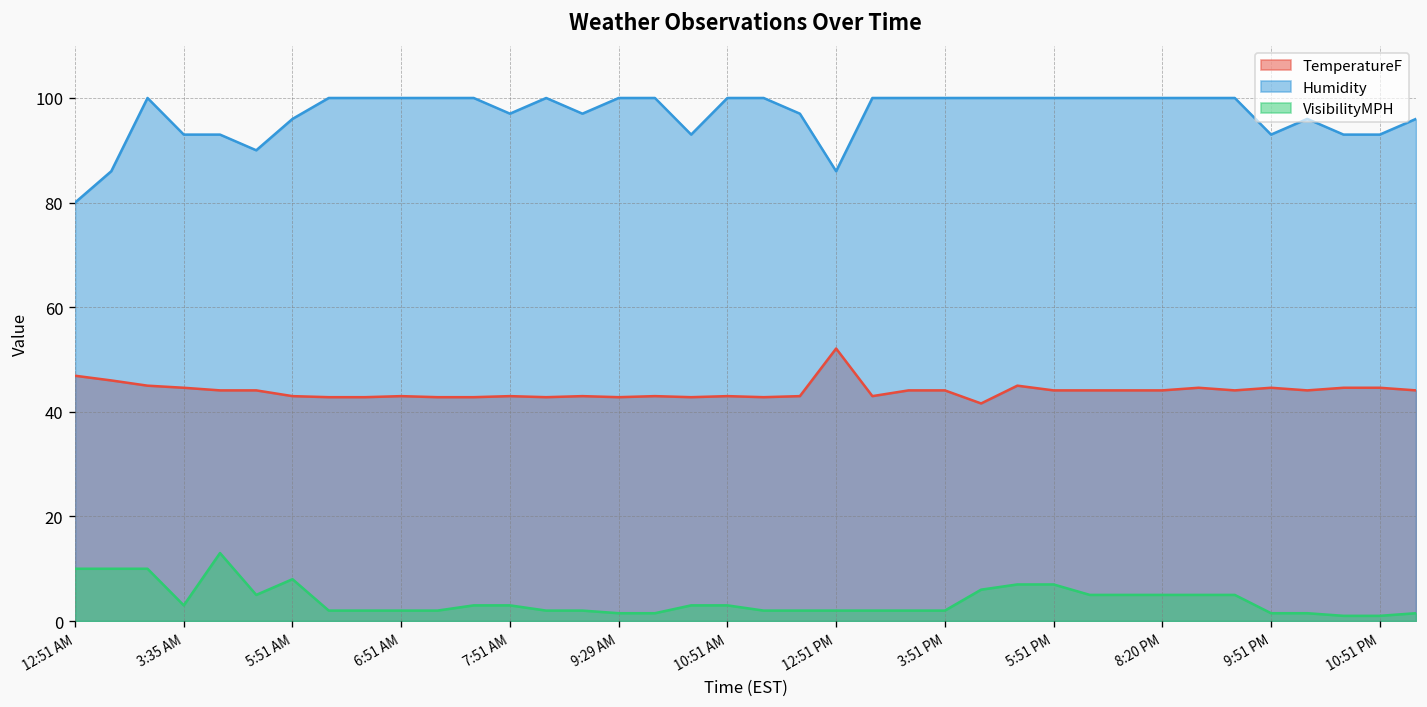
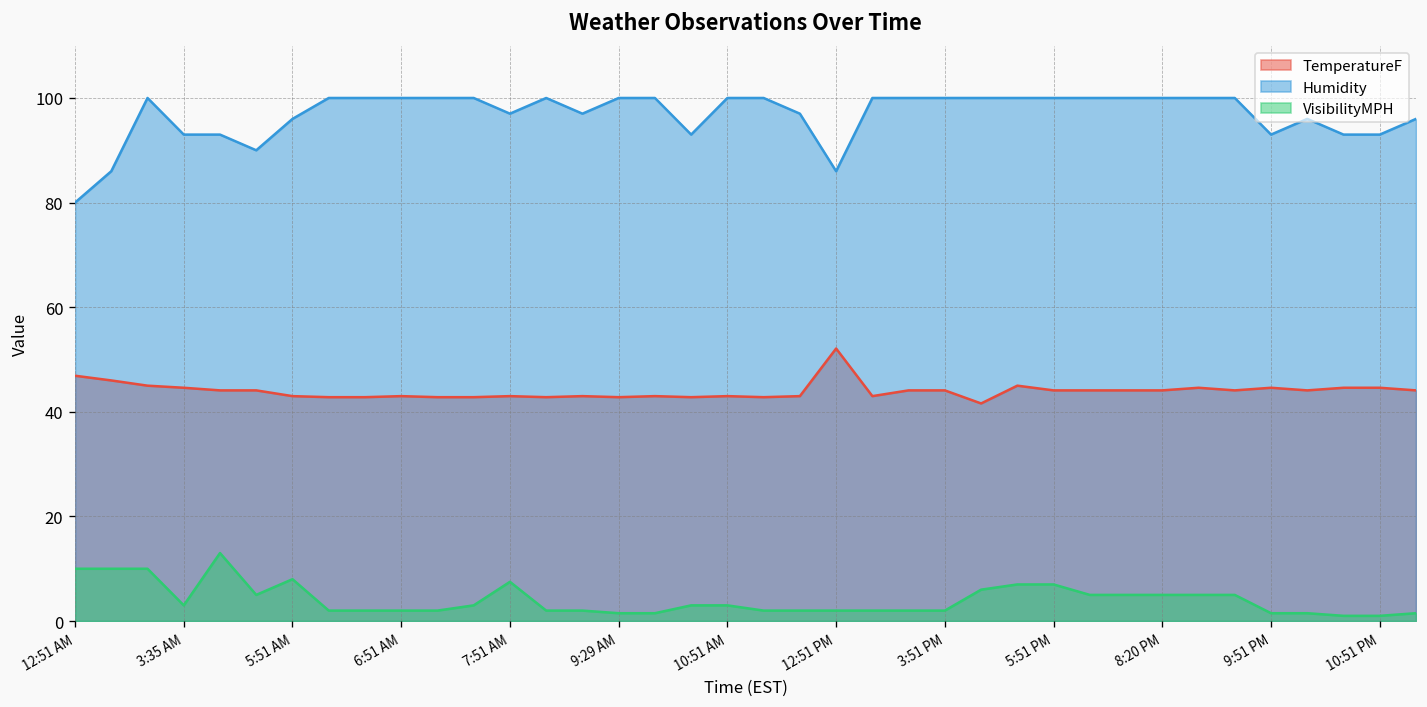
  {
    "TemperatureF": {
      "12:51 AM": 47,
      "3:35 AM": 45,
      "5:51 AM": 43,
      "6:51 AM": 43,
      "7:51 AM": 43,
      "9:29 AM": 43,
      "10:51 AM": 43,
      "12:51 PM": 52,
      "3:51 PM": 44,
      "5:51 PM": 44,
      "8:20 PM": 44,
      "9:51 PM": 45,
      "10:51 PM": 45
    },
    "Humidity": {
      "12:51 AM": 80,
      "3:35 AM": 93,
      "5:51 AM": 96,
      "6:51 AM": 100,
      "7:51 AM": 97,
      "9:29 AM": 100,
      "10:51 AM": 100,
      "12:51 PM": 86,
      "3:51 PM": 100,
      "5:51 PM": 100,
      "8:20 PM": 100,
      "9:51 PM": 93,
      "10:51 PM": 93
    },
    "VisibilityMPH": {
      "12:51 AM": 10,
      "3:35 AM": 3,
      "5:51 AM": 8,
      "6:51 AM": 2,
-     "7:51 AM": 3,
+     "7:51 AM": 8,
      "9:29 AM": 2,
      "10:51 AM": 3,
      "12:51 PM": 2,
      "3:51 PM": 2,
      "5:51 PM": 7,
      "8:20 PM": 5,
      "9:51 PM": 2,
      "10:51 PM": 1
    }
  }
